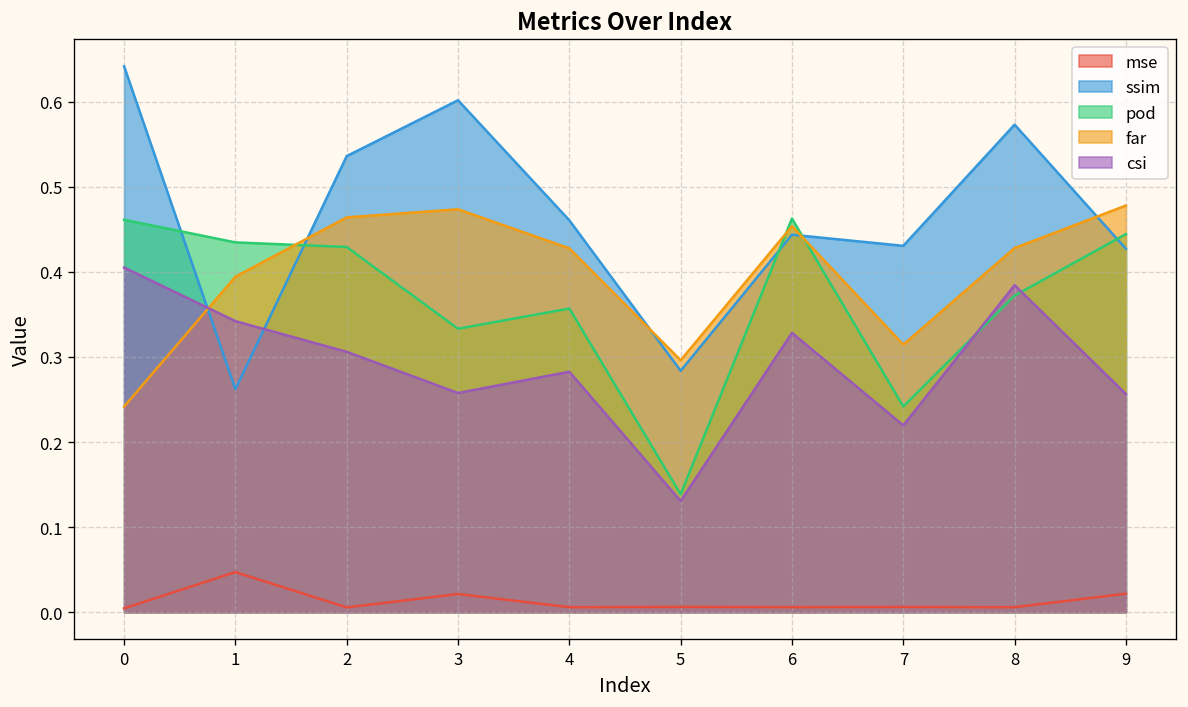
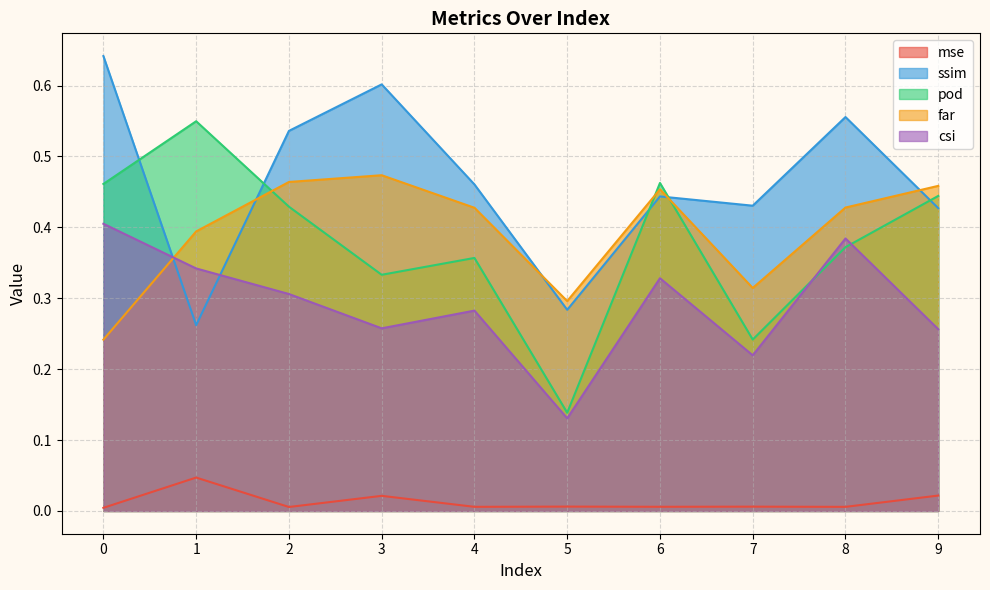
  {
    "mse": {
      "0": 0.00,
      "1": 0.05,
      "2": 0.01,
      "3": 0.02,
      "4": 0.01,
      "5": 0.01,
      "6": 0.01,
      "7": 0.01,
      "8": 0.01,
      "9": 0.02
    },
    "ssim": {
      "0": 0.64,
      "1": 0.26,
      "2": 0.54,
      "3": 0.60,
      "4": 0.46,
      "5": 0.28,
      "6": 0.44,
      "7": 0.43,
-     "8": 0.57,
+     "8": 0.56,
      "9": 0.43
    },
    "pod": {
      "0": 0.46,
-     "1": 0.43,
+     "1": 0.55,
      "2": 0.43,
      "3": 0.33,
      "4": 0.36,
      "5": 0.14,
      "6": 0.46,
      "7": 0.24,
      "8": 0.37,
      "9": 0.44
    },
    "far": {
      "0": 0.24,
      "1": 0.39,
      "2": 0.46,
      "3": 0.47,
      "4": 0.43,
      "5": 0.30,
      "6": 0.45,
      "7": 0.31,
      "8": 0.43,
-     "9": 0.48
+     "9": 0.46
    },
    "csi": {
      "0": 0.41,
      "1": 0.34,
      "2": 0.31,
      "3": 0.26,
      "4": 0.28,
      "5": 0.13,
      "6": 0.33,
      "7": 0.22,
      "8": 0.38,
      "9": 0.26
    }
  }
